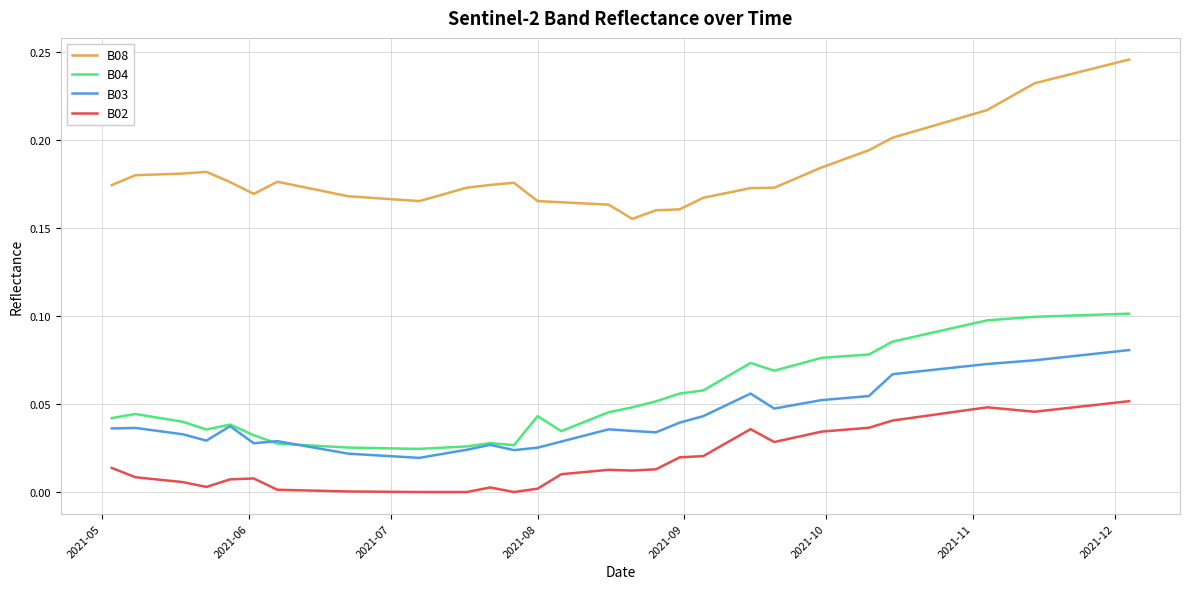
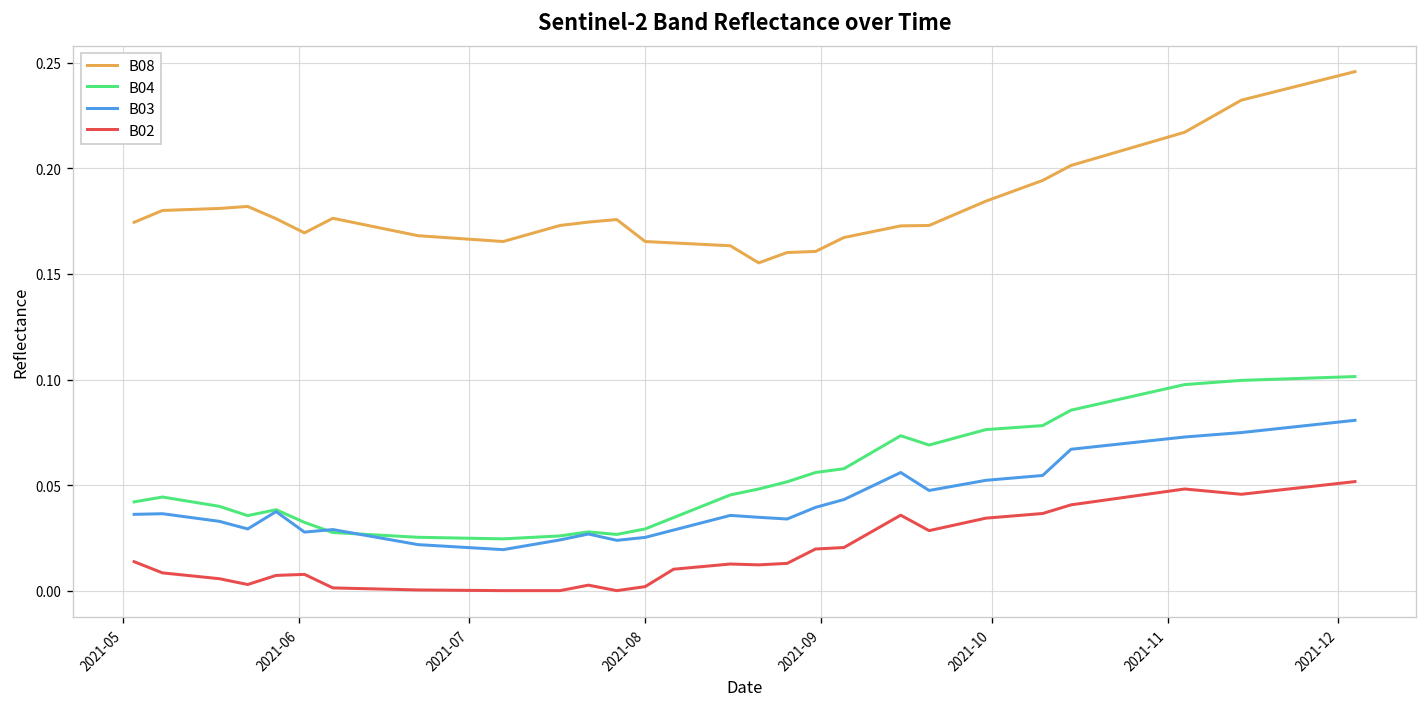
  {
    "B08": {
      "2021-08": 0.165
    },
    "B04": {
-     "2021-08": 0.043
+     "2021-08": 0.029
    },
    "B03": {
      "2021-08": 0.025
    },
    "B02": {
      "2021-08": 0.002
    }
  }
